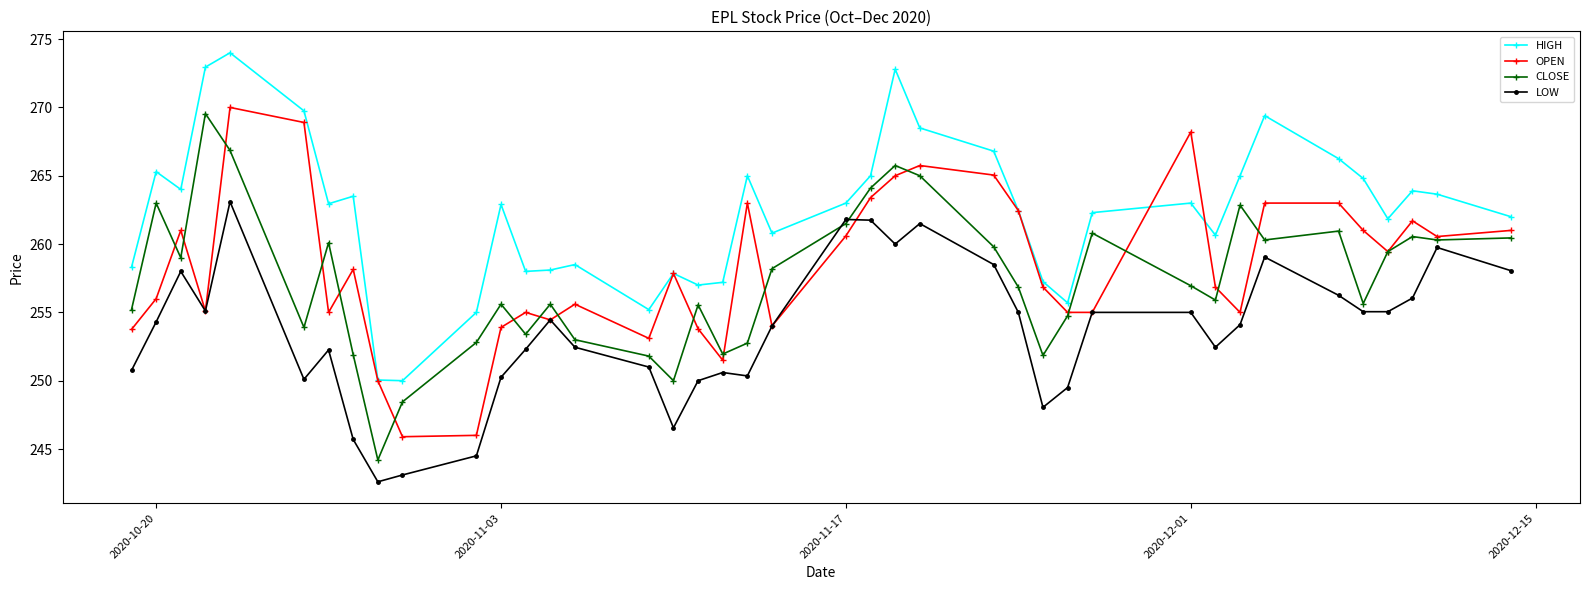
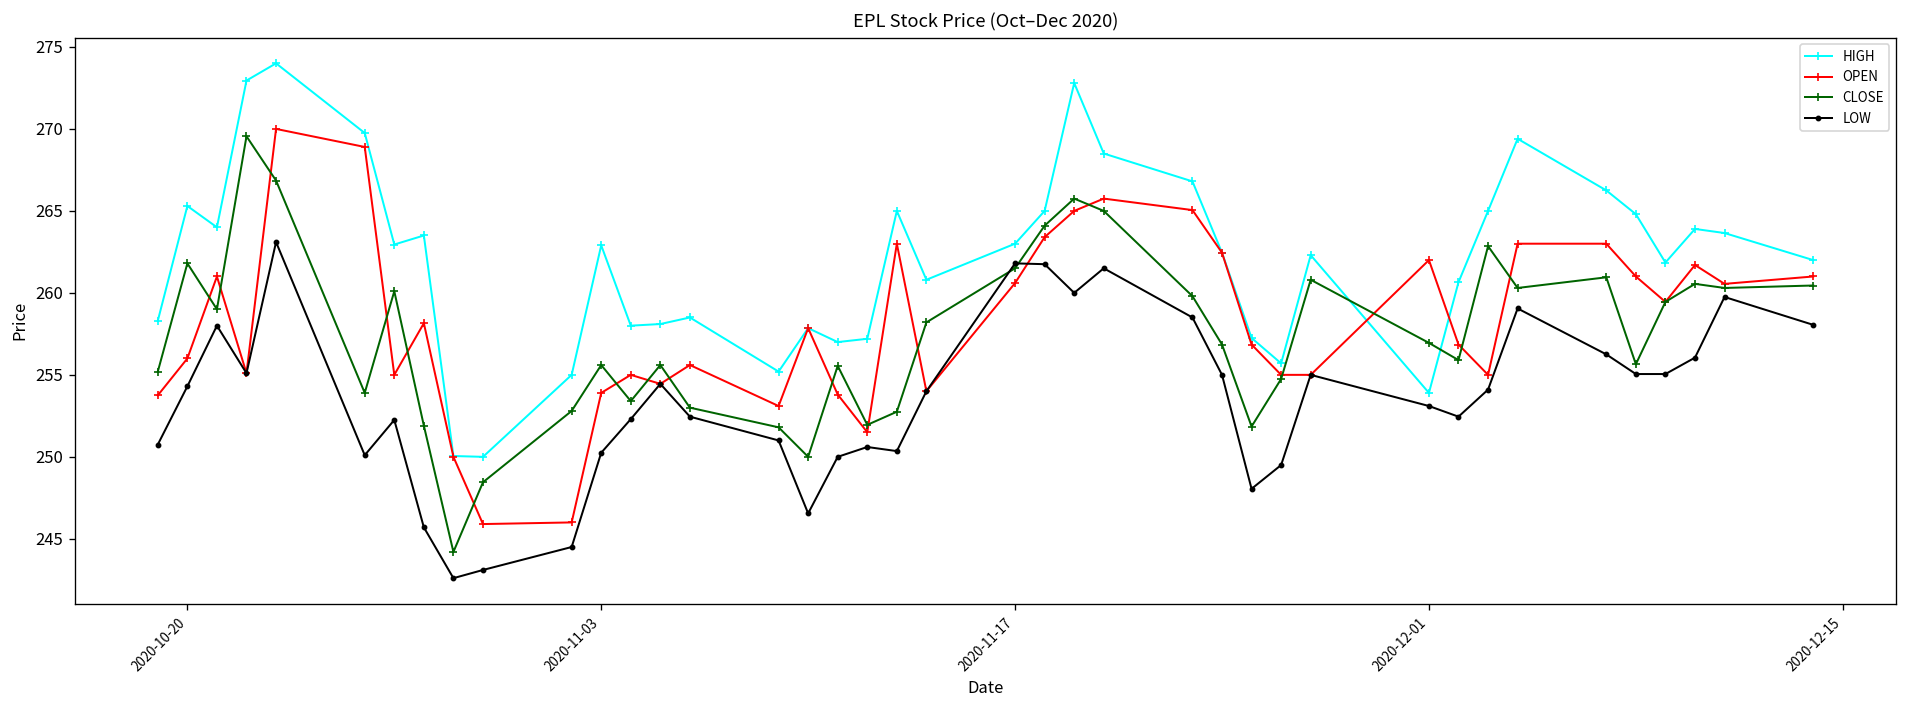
  {
    "HIGH": {
      "2020-10-20": 265.3,
      "2020-11-03": 262.9,
      "2020-11-17": 263.0,
-     "2020-12-01": 263.0
+     "2020-12-01": 253.9
    },
    "OPEN": {
      "2020-10-20": 256.0,
      "2020-11-03": 253.9,
      "2020-11-17": 260.6,
-     "2020-12-01": 268.2
+     "2020-12-01": 262.0
    },
    "CLOSE": {
-     "2020-10-20": 263.0,
+     "2020-10-20": 261.8,
      "2020-11-03": 255.6,
      "2020-11-17": 261.5,
      "2020-12-01": 257.0
    },
    "LOW": {
      "2020-10-20": 254.3,
      "2020-11-03": 250.3,
      "2020-11-17": 261.8,
-     "2020-12-01": 255.0
+     "2020-12-01": 253.1
    }
  }
